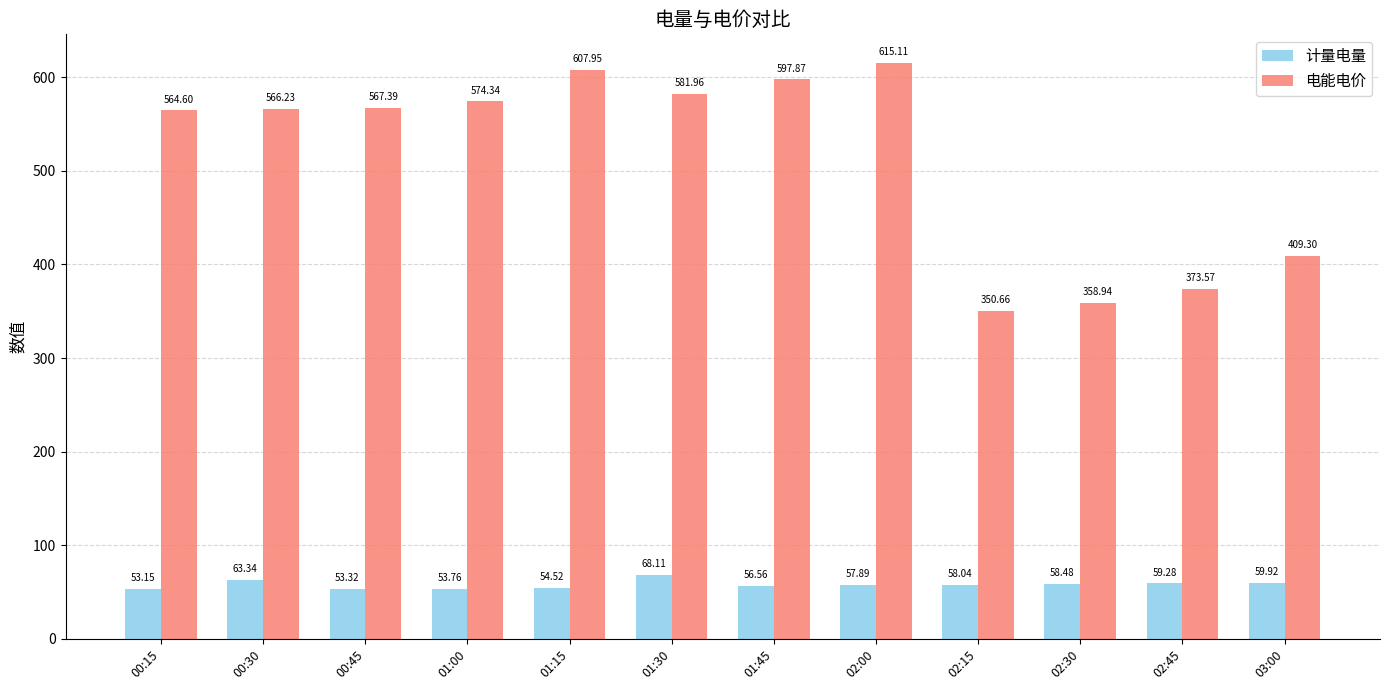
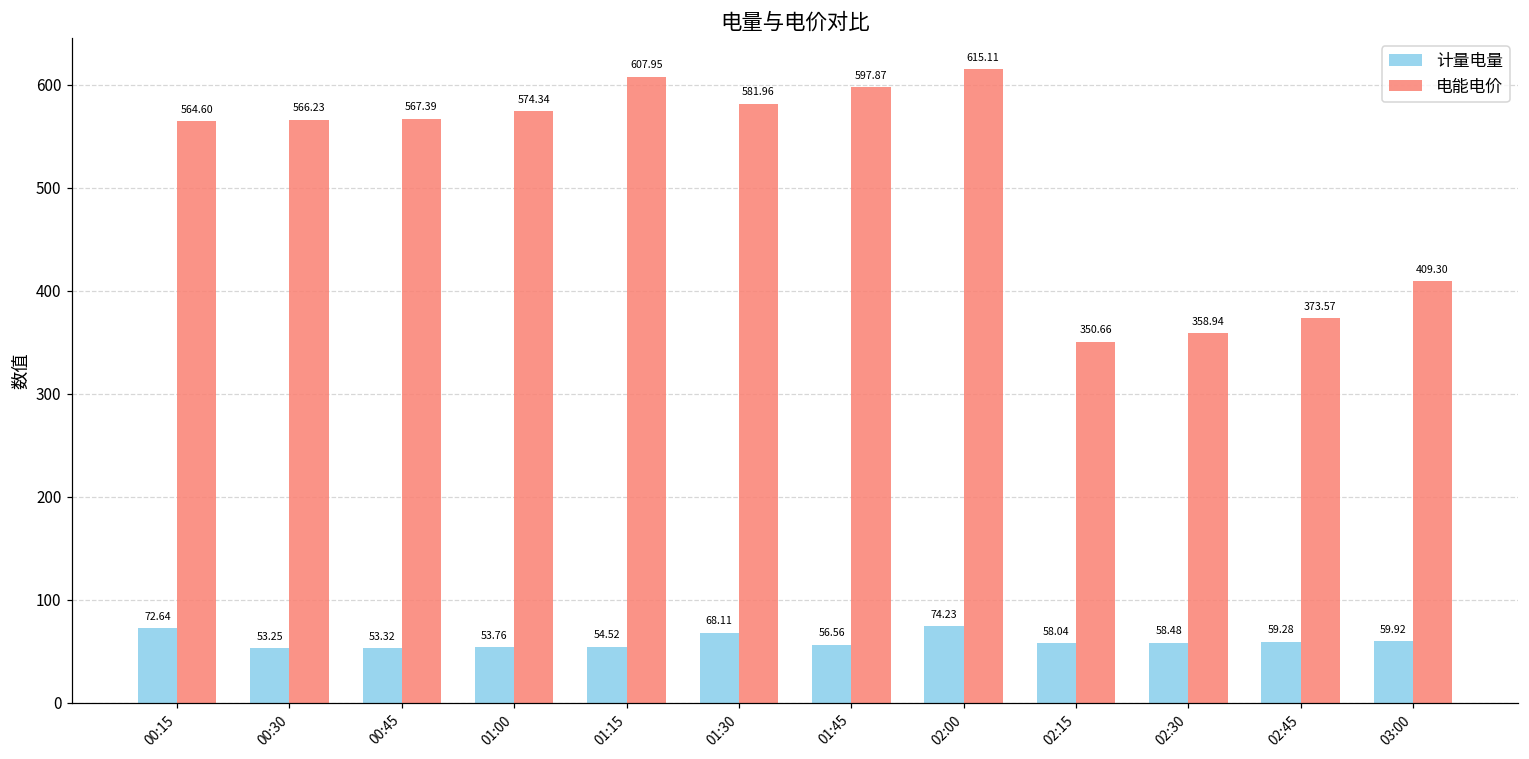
  {
    "计量电量": {
-     "00:15": 53.15,
-     "00:30": 63.34,
+     "00:15": 72.64,
+     "00:30": 53.25,
      "00:45": 53.32,
      "01:00": 53.76,
      "01:15": 54.52,
      "01:30": 68.11,
      "01:45": 56.56,
-     "02:00": 57.89,
+     "02:00": 74.23,
      "02:15": 58.04,
      "02:30": 58.48,
      "02:45": 59.28,
      "03:00": 59.92
    },
    "电能电价": {
      "00:15": 564.60,
      "00:30": 566.23,
      "00:45": 567.39,
      "01:00": 574.34,
      "01:15": 607.95,
      "01:30": 581.96,
      "01:45": 597.87,
      "02:00": 615.11,
      "02:15": 350.66,
      "02:30": 358.94,
      "02:45": 373.57,
      "03:00": 409.30
    }
  }
